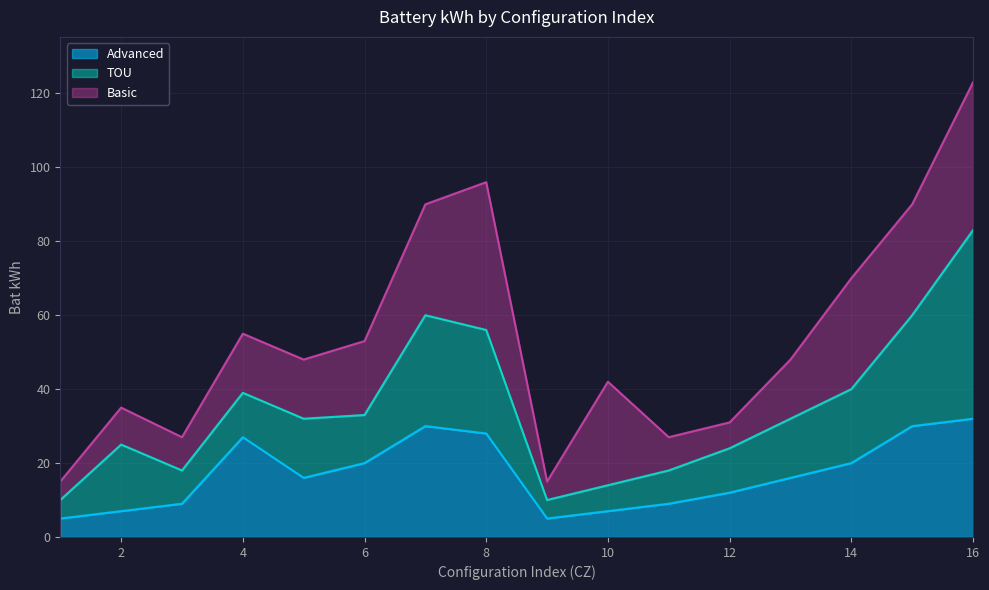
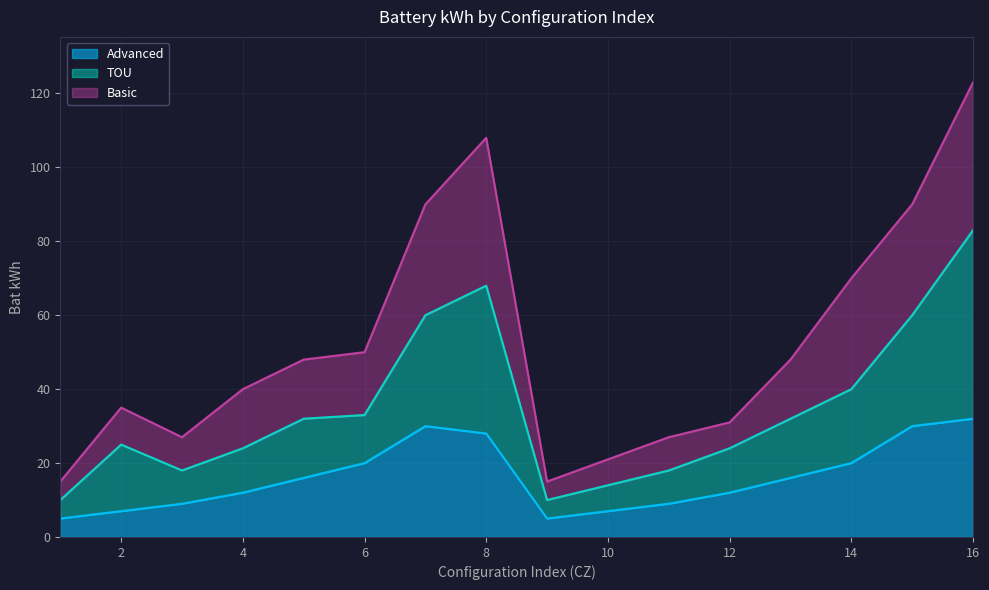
  {
    "Advanced": {
      "2": 7,
-     "4": 27,
+     "4": 12,
      "6": 20,
      "8": 28,
      "10": 7,
      "12": 12,
      "14": 20,
      "16": 32
    },
    "TOU": {
      "2": 18,
      "4": 12,
      "6": 13,
-     "8": 28,
+     "8": 40,
      "10": 7,
      "12": 12,
      "14": 20,
      "16": 51
    },
    "Basic": {
      "2": 10,
      "4": 16,
-     "6": 20,
+     "6": 17,
      "8": 40,
-     "10": 28,
+     "10": 7,
      "12": 7,
      "14": 30,
      "16": 40
    }
  }
